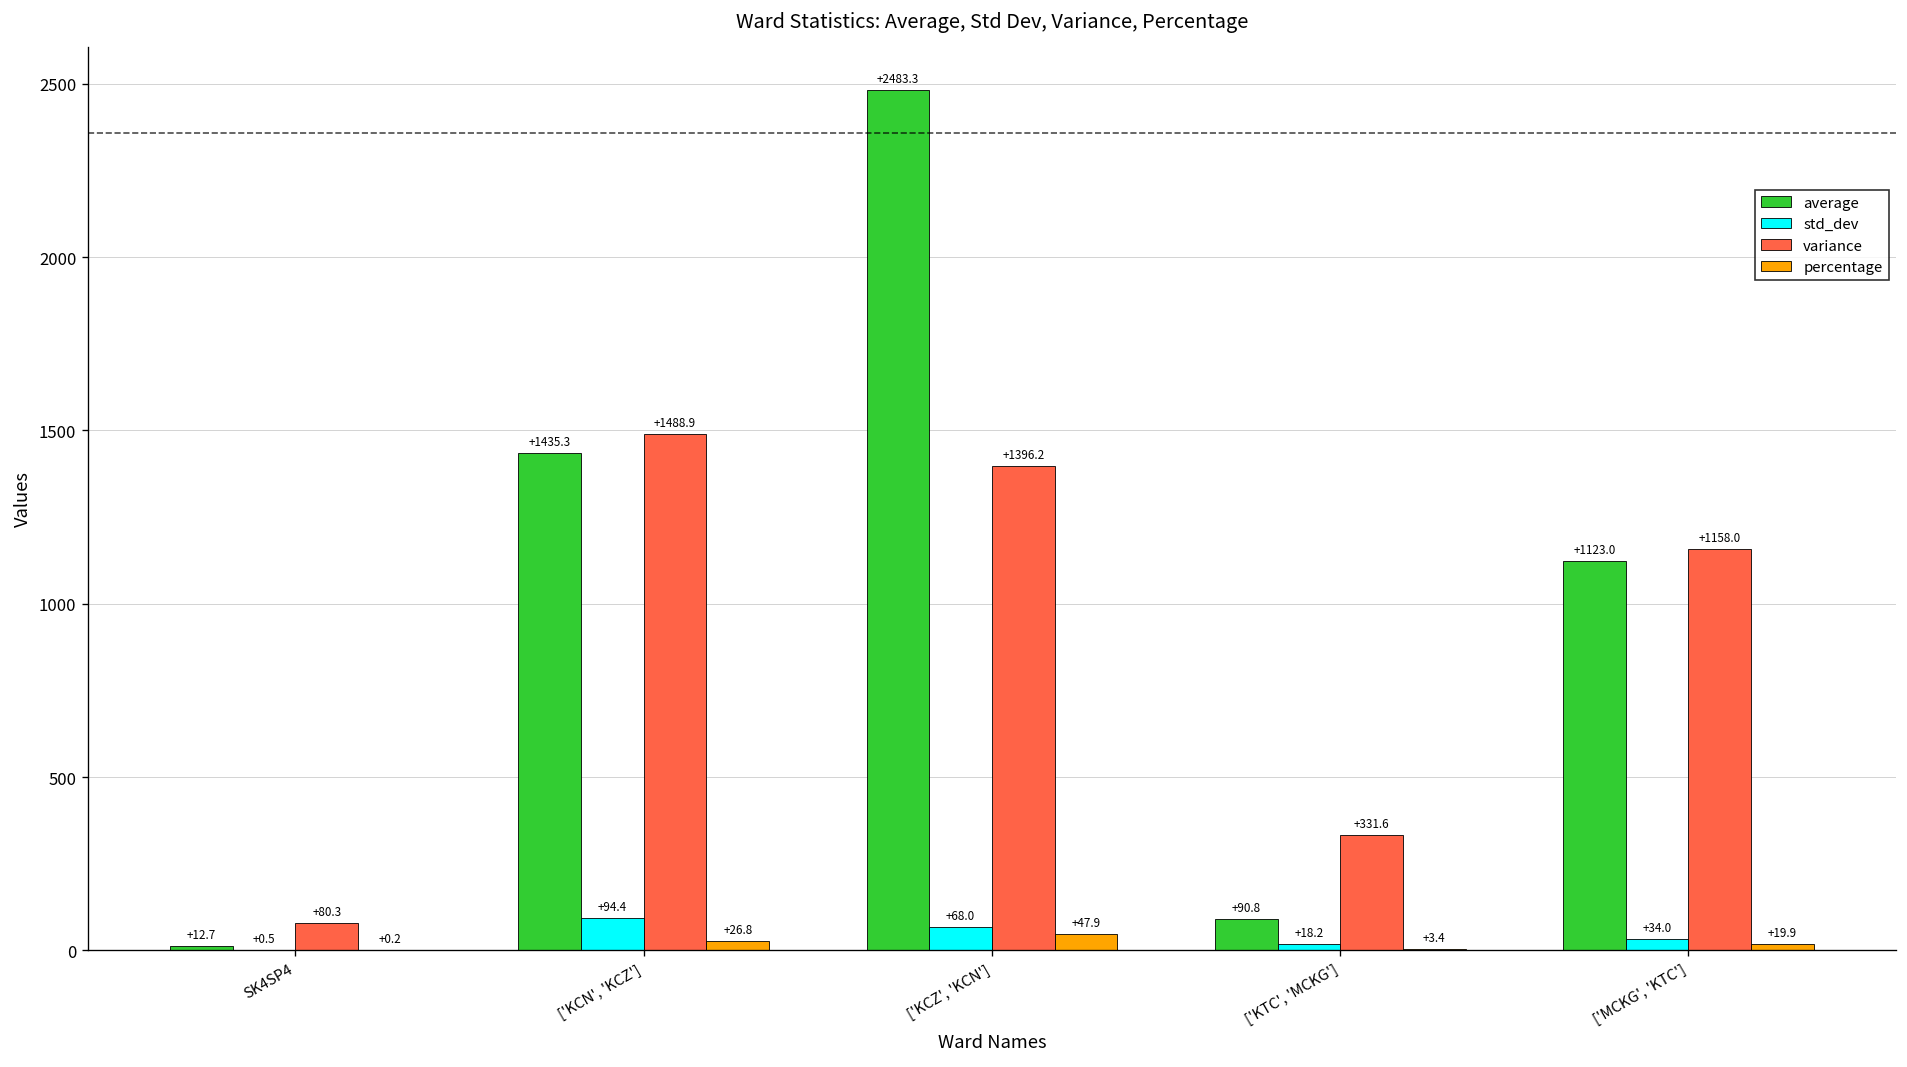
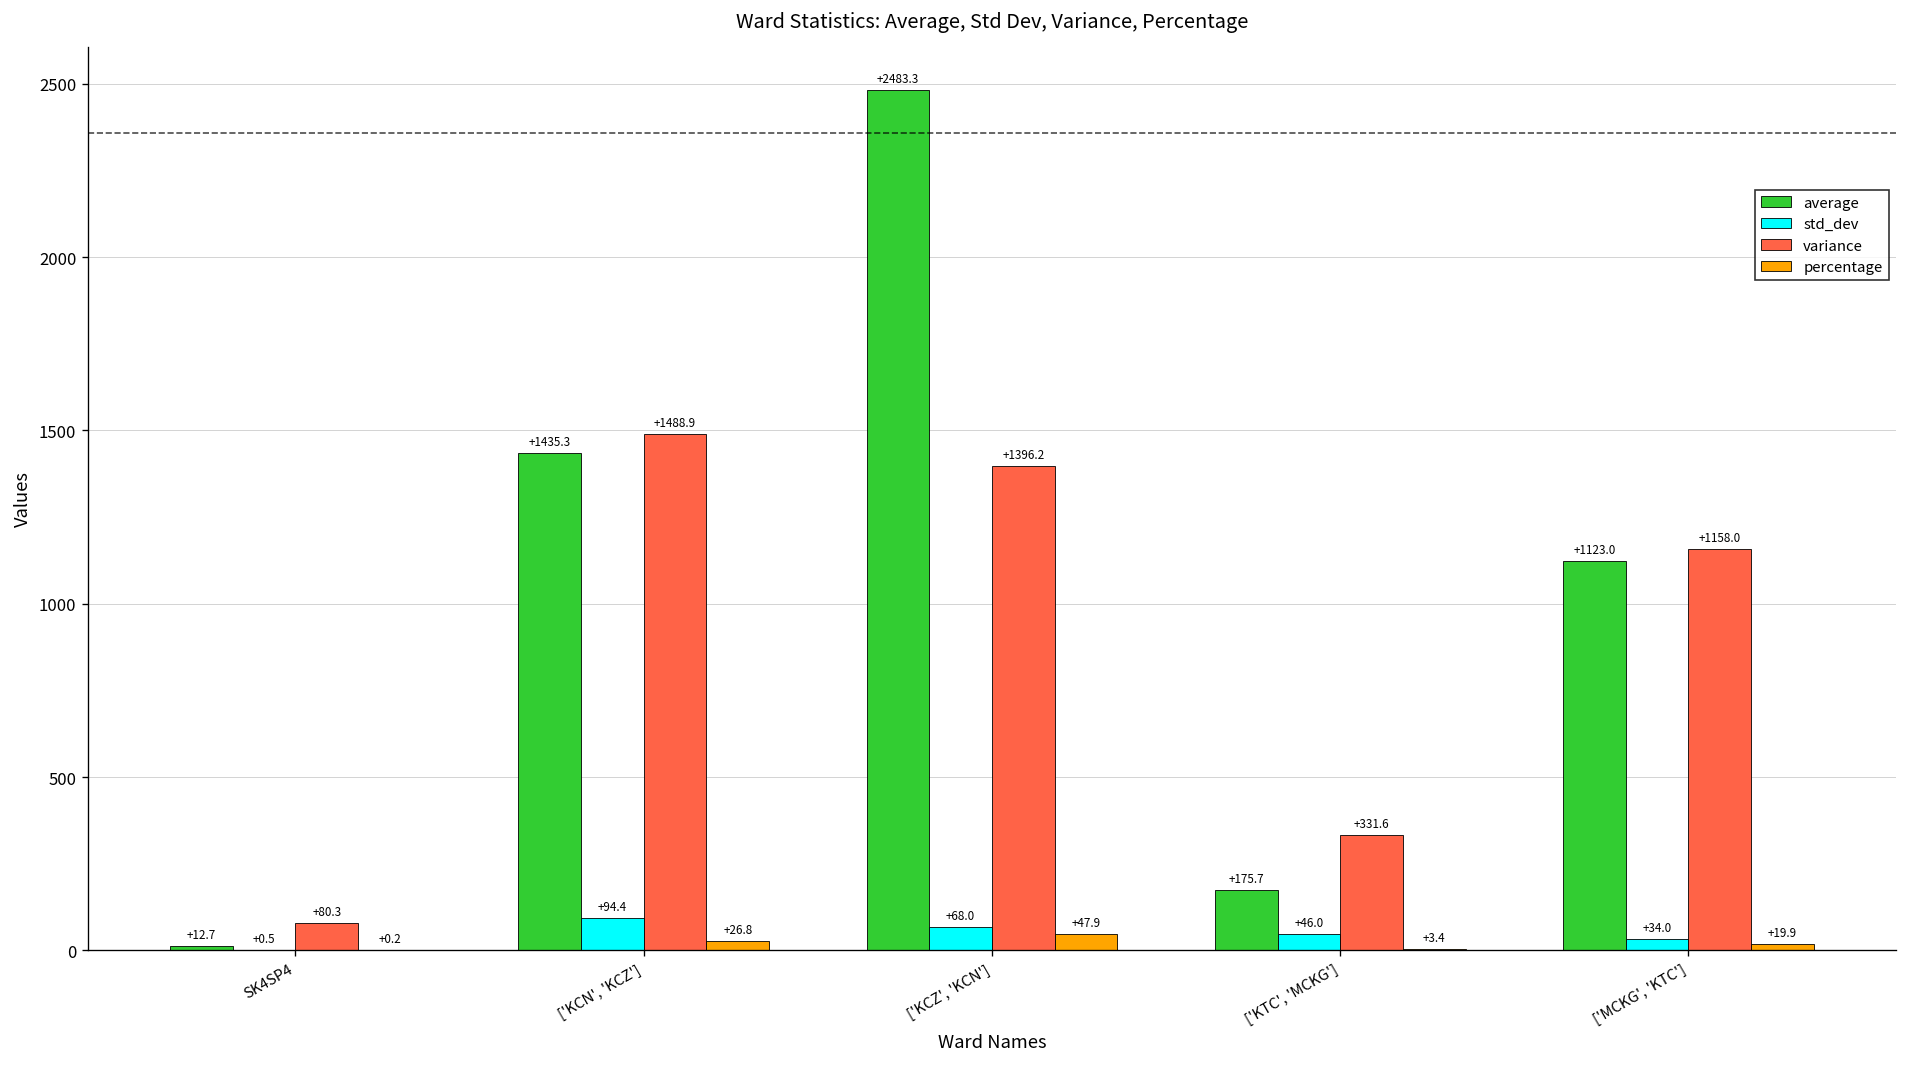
  {
    "average": {
      "SK4SP4": "+12.7",
      "['KCN', 'KCZ']": "+1435.3",
      "['KCZ', 'KCN']": "+2483.3",
-     "['KTC', 'MCKG']": "+90.8",
+     "['KTC', 'MCKG']": "+175.7",
      "['MCKG', 'KTC']": "+1123.0"
    },
    "std_dev": {
      "SK4SP4": "+0.5",
      "['KCN', 'KCZ']": "+94.4",
      "['KCZ', 'KCN']": "+68.0",
-     "['KTC', 'MCKG']": "+18.2",
+     "['KTC', 'MCKG']": "+46.0",
      "['MCKG', 'KTC']": "+34.0"
    },
    "variance": {
      "SK4SP4": "+80.3",
      "['KCN', 'KCZ']": "+1488.9",
      "['KCZ', 'KCN']": "+1396.2",
      "['KTC', 'MCKG']": "+331.6",
      "['MCKG', 'KTC']": "+1158.0"
    },
    "percentage": {
      "SK4SP4": "+0.2",
      "['KCN', 'KCZ']": "+26.8",
      "['KCZ', 'KCN']": "+47.9",
      "['KTC', 'MCKG']": "+3.4",
      "['MCKG', 'KTC']": "+19.9"
    }
  }
